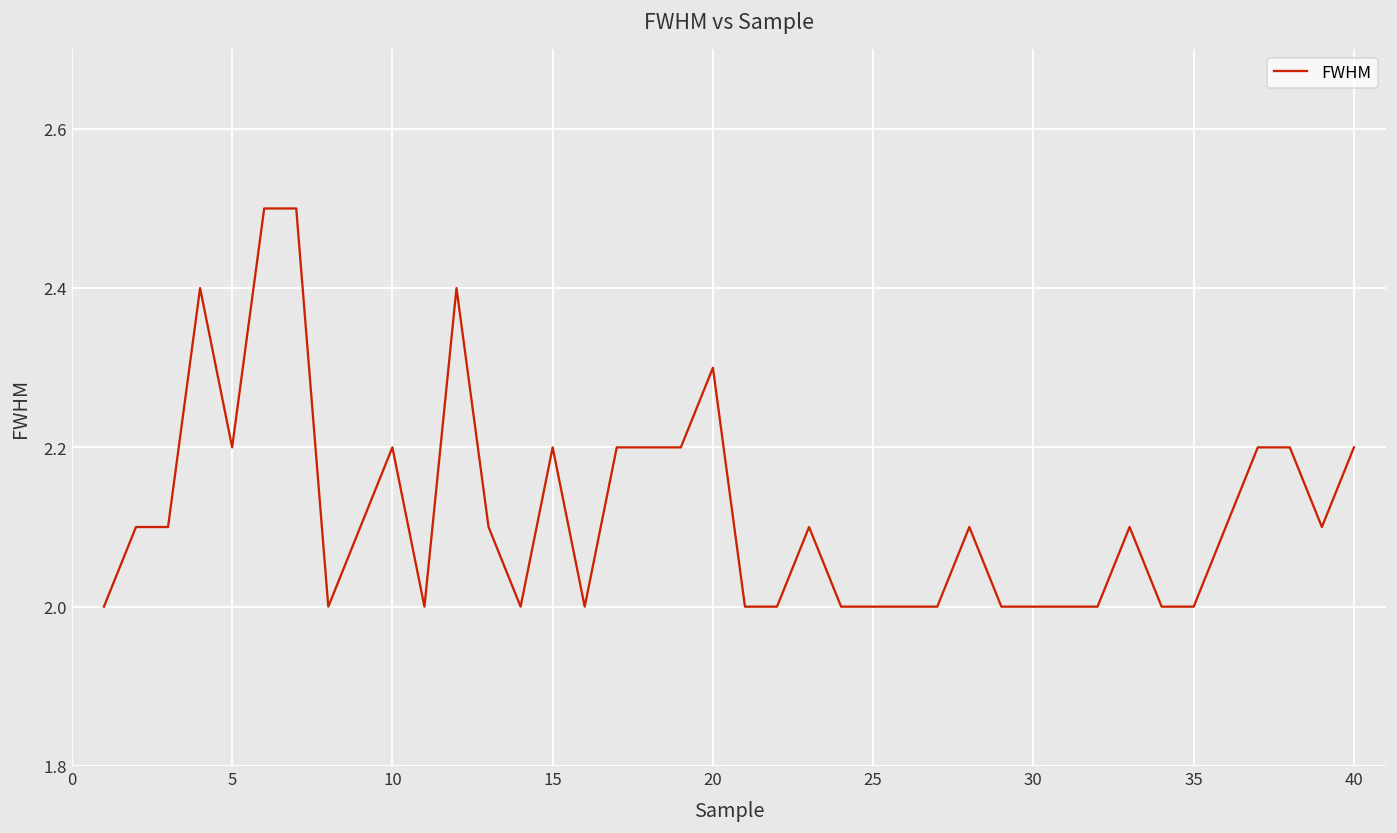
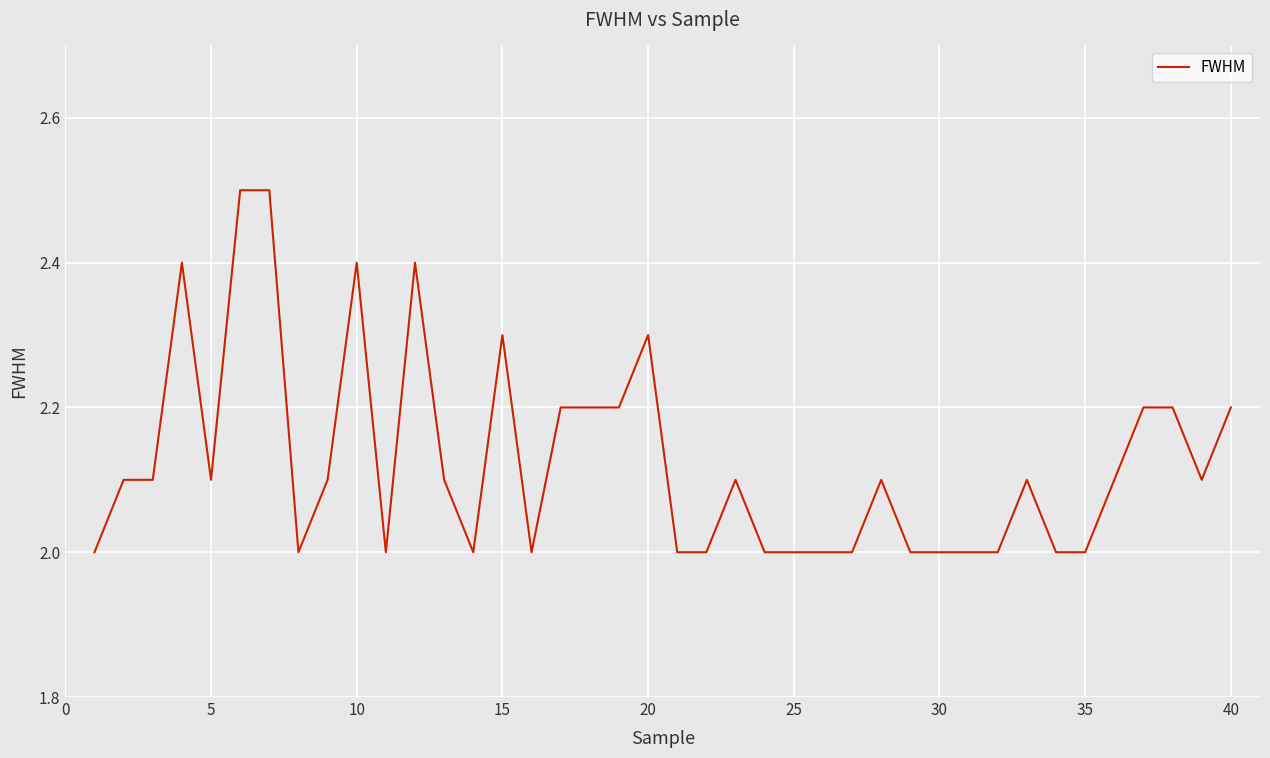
  {
-   "5": 2.2,
-   "10": 2.2,
-   "15": 2.2,
+   "5": 2.1,
+   "10": 2.4,
+   "15": 2.3,
    "20": 2.3,
    "25": 2.0,
    "30": 2.0,
    "35": 2.0,
    "40": 2.2
  }
